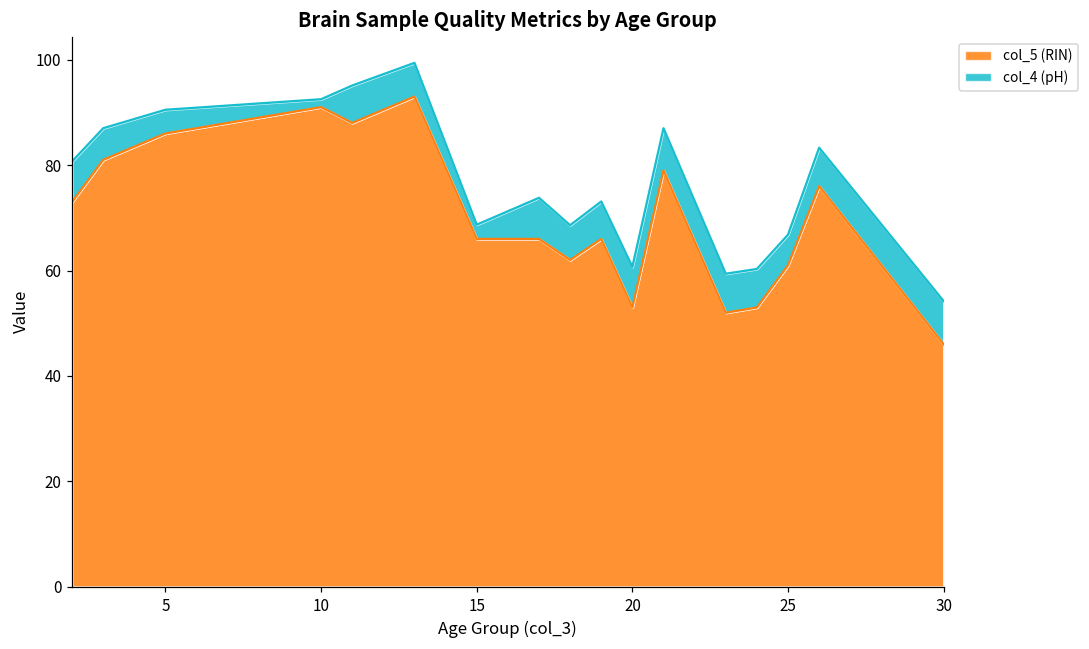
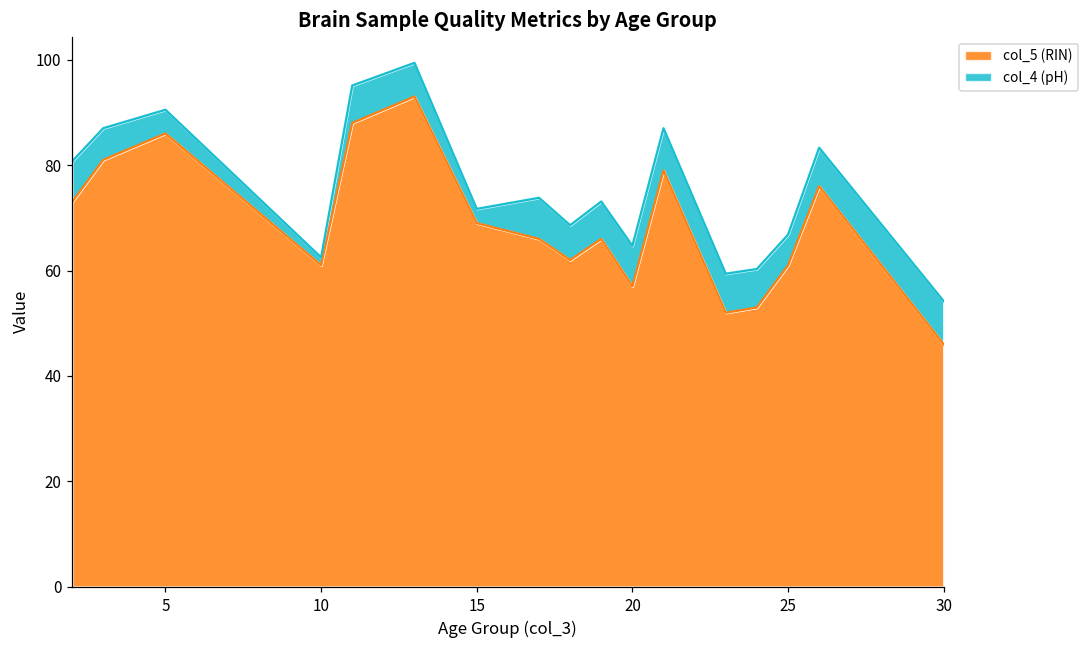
  {
    "col_5 (RIN)": {
      "5": 86,
-     "10": 91,
-     "15": 66,
-     "20": 53,
+     "10": 61,
+     "15": 69,
+     "20": 57,
      "25": 61,
      "30": 46
    },
    "col_4 (pH)": {
      "5": 5,
      "10": 2,
      "15": 3,
      "20": 8,
      "25": 6,
      "30": 8
    }
  }
